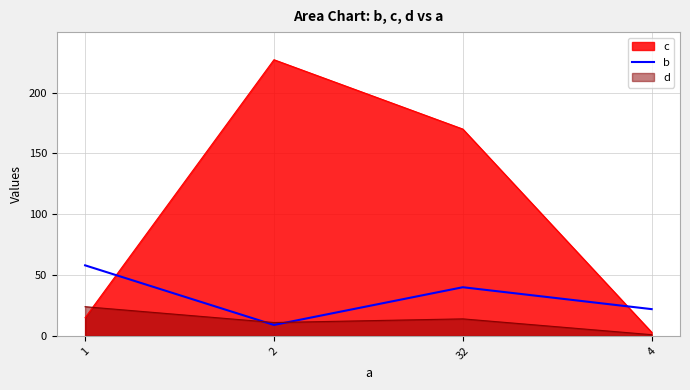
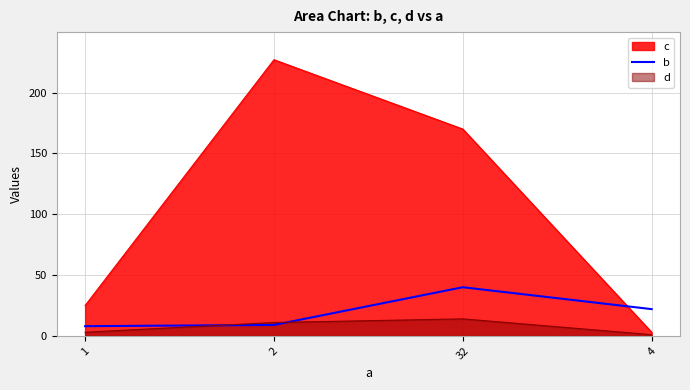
  {
    "c": {
-     "1": 15,
+     "1": 25,
      "2": 227,
      "32": 170
    },
    "b": {
-     "1": 58,
+     "1": 8,
      "32": 40,
      "4": 22
    },
    "d": {
-     "1": 24,
+     "1": 3,
      "32": 14
    }
  }
